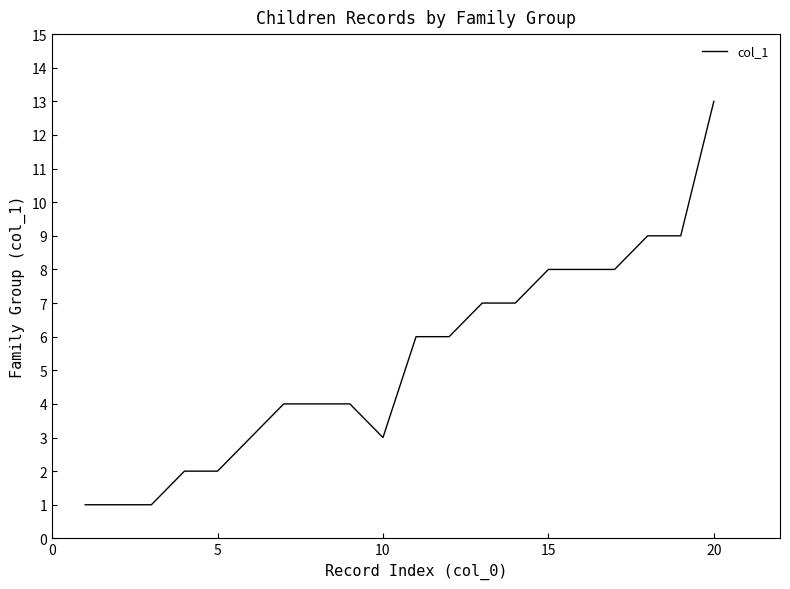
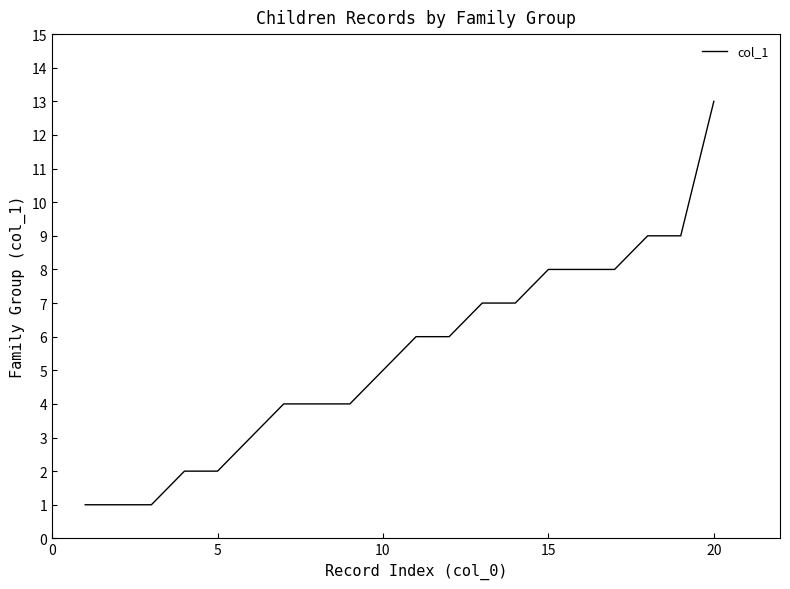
  {
    "5": 2,
-   "10": 3,
+   "10": 5,
    "15": 8,
    "20": 13
  }
